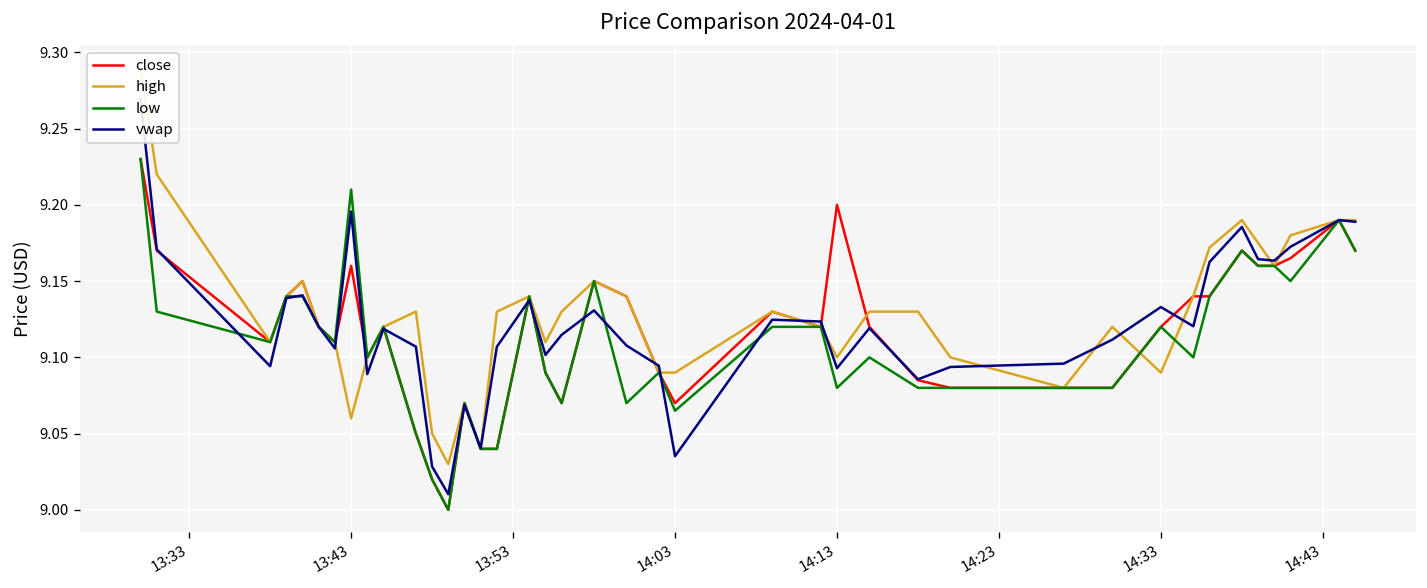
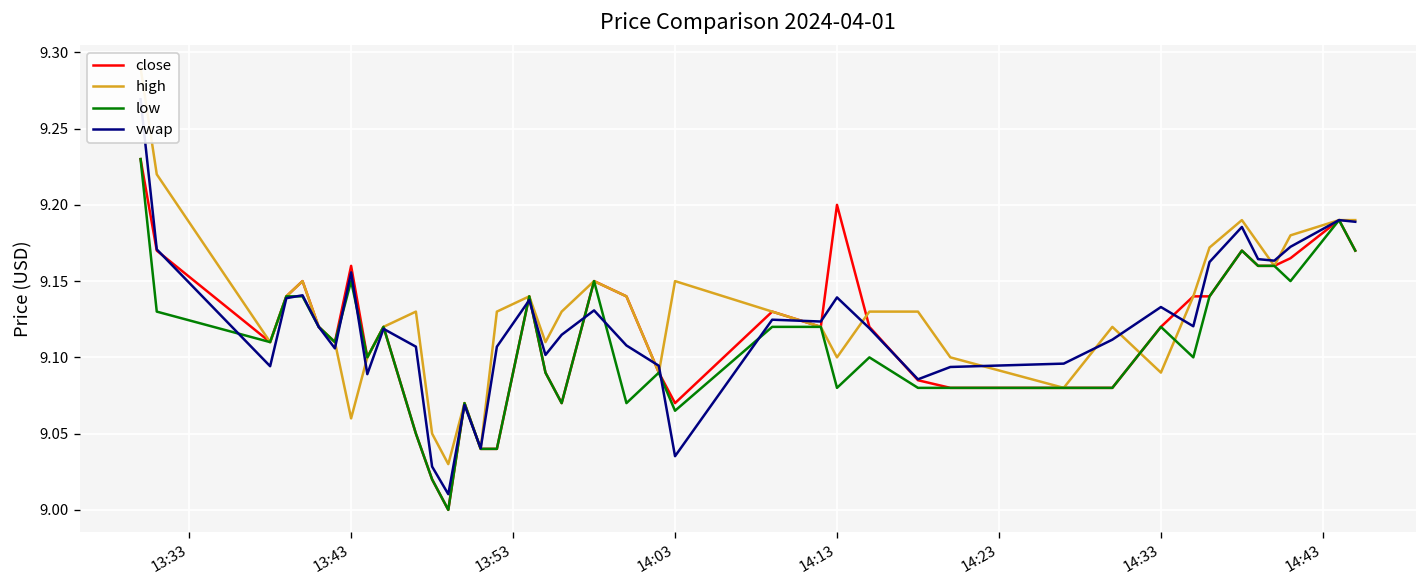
  {
    "close": {
      "13:43": 9.160,
      "14:03": 9.070,
      "14:13": 9.200
    },
    "high": {
      "13:43": 9.06,
-     "14:03": 9.09,
+     "14:03": 9.15,
      "14:13": 9.10,
      "14:33": 9.09
    },
    "low": {
-     "13:43": 9.21,
+     "13:43": 9.15,
      "14:03": 9.065,
      "14:13": 9.08
    },
    "vwap": {
-     "13:43": 9.196,
+     "13:43": 9.156,
      "14:03": 9.035,
-     "14:13": 9.093,
+     "14:13": 9.139,
      "14:33": 9.133
    }
  }
